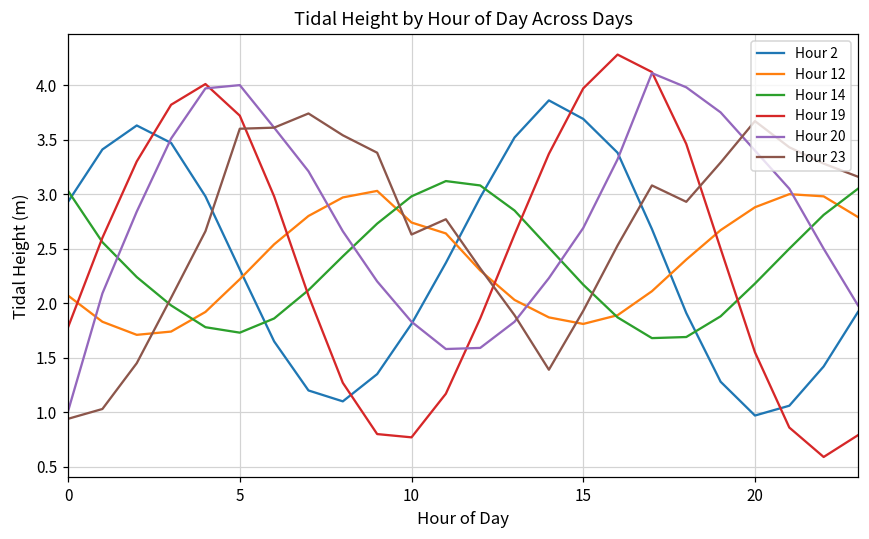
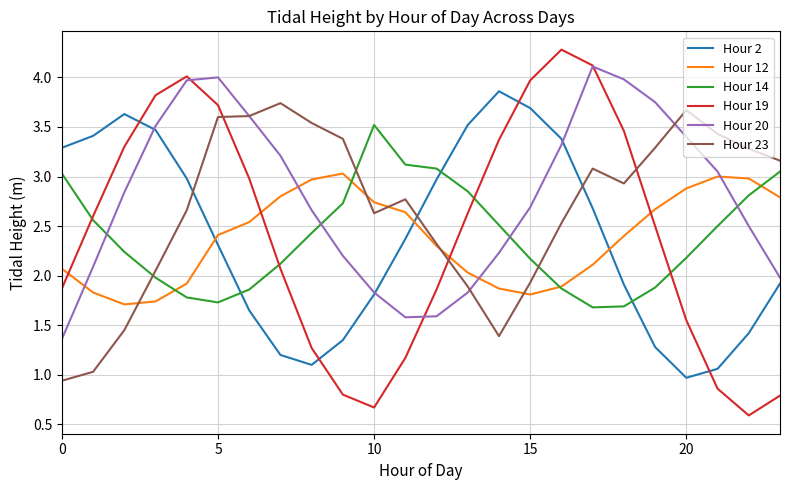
  {
    "Hour 2": {
-     "0": 2.9,
+     "0": 3.3,
      "5": 2.3,
      "15": 3.7,
      "20": 1.0
    },
    "Hour 12": {
      "0": 2.1,
-     "5": 2.2,
+     "5": 2.4,
      "10": 2.7,
      "15": 1.8,
      "20": 2.9
    },
    "Hour 14": {
      "0": 3.0,
      "5": 1.7,
-     "10": 3.0,
+     "10": 3.5,
      "15": 2.2,
      "20": 2.2
    },
    "Hour 19": {
-     "0": 1.8,
+     "0": 1.9,
      "5": 3.7,
-     "10": 0.8,
+     "10": 0.7,
      "15": 4.0,
      "20": 1.6
    },
    "Hour 20": {
-     "0": 1.0,
+     "0": 1.4,
      "5": 4.0,
      "15": 2.7
    },
    "Hour 23": {
      "0": 0.9,
      "5": 3.6,
      "10": 2.6,
      "15": 1.9
    }
  }
